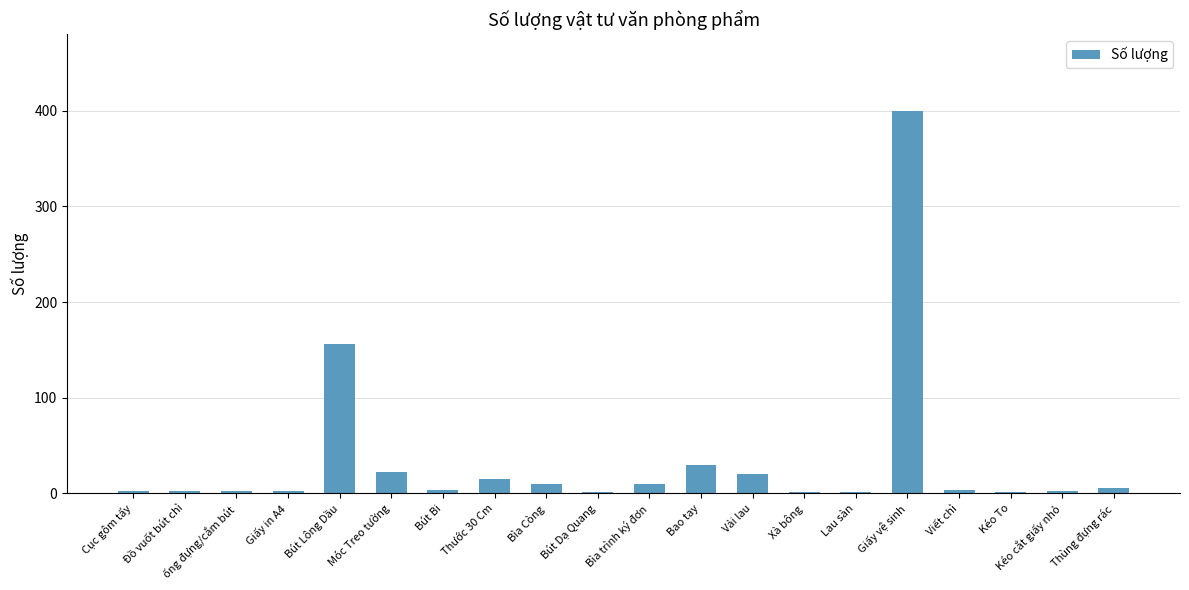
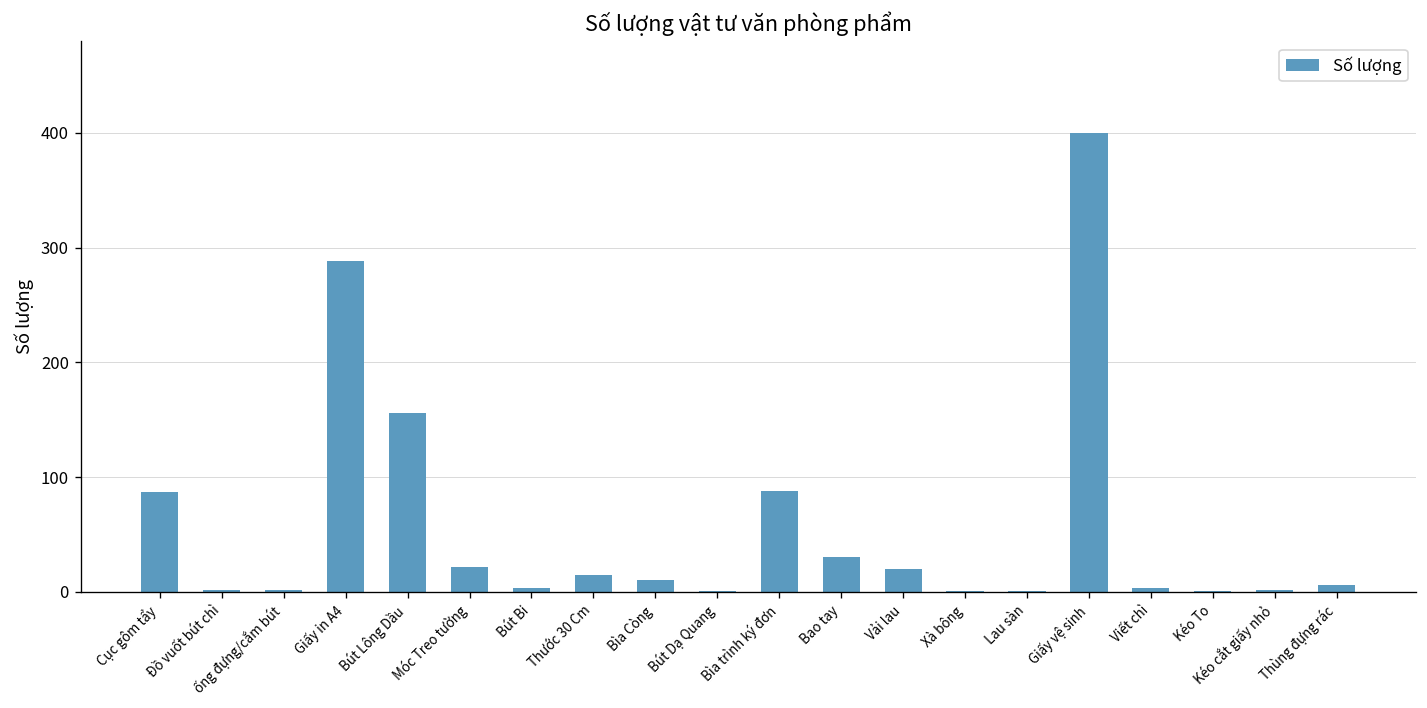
  {
-   "Cục gôm tẩy": 0,
-   "Giấy in A4": 0,
+   "Cục gôm tẩy": 90,
+   "Giấy in A4": 290,
    "Bút Lông Dầu": 160,
    "Móc Treo tường": 20,
    "Bút Bi": 0,
    "Thước 30 Cm": 20,
    "Bìa Còng": 10,
-   "Bìa trình ký đơn": 10,
+   "Bìa trình ký đơn": 90,
    "Bao tay": 30,
    "Vải lau": 20,
    "Giấy vệ sinh": 400,
    "Viết chì": 0,
    "Thùng đựng rác": 10
  }
